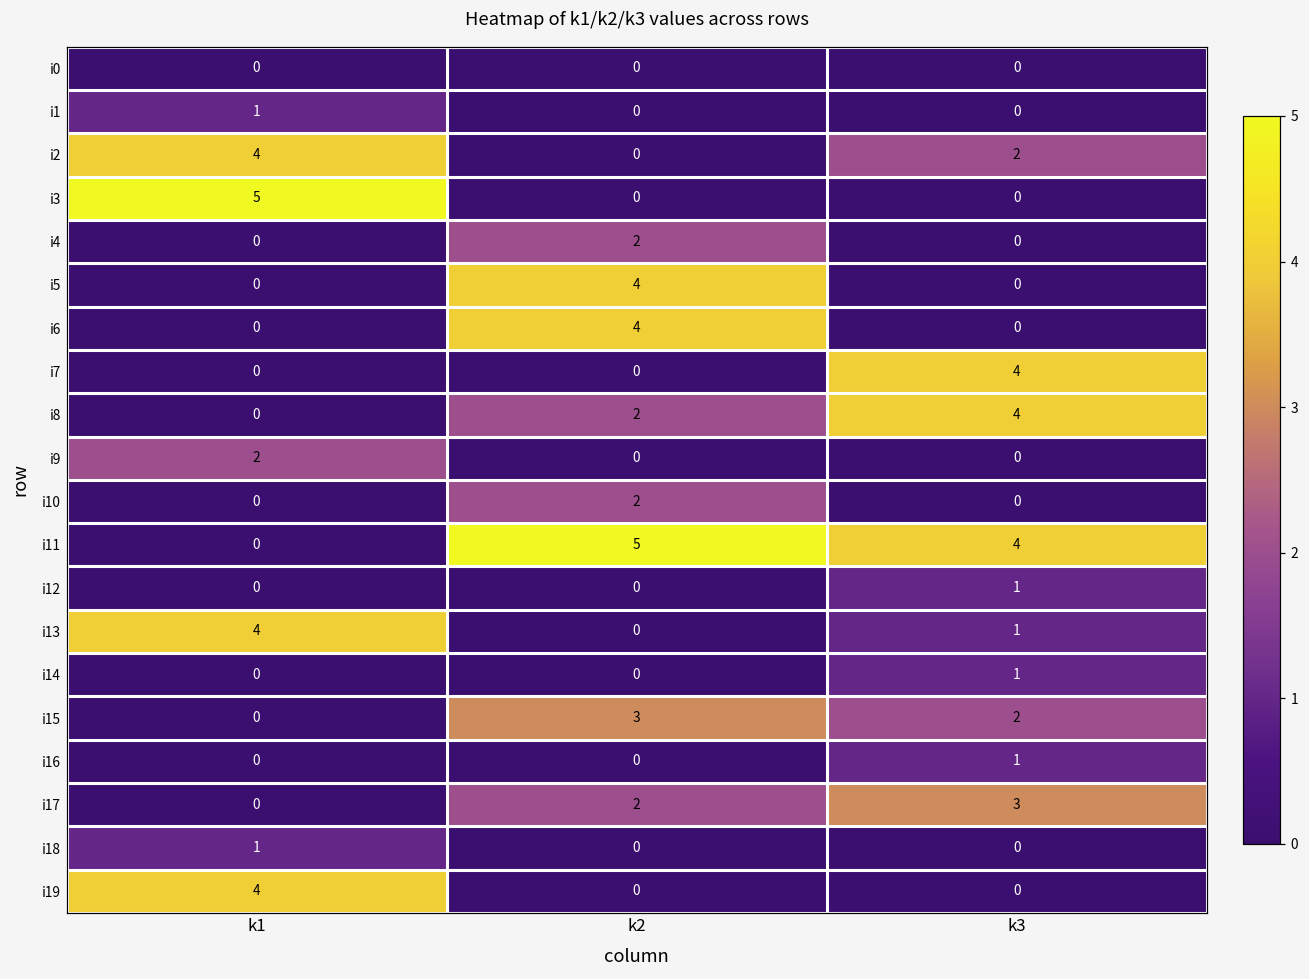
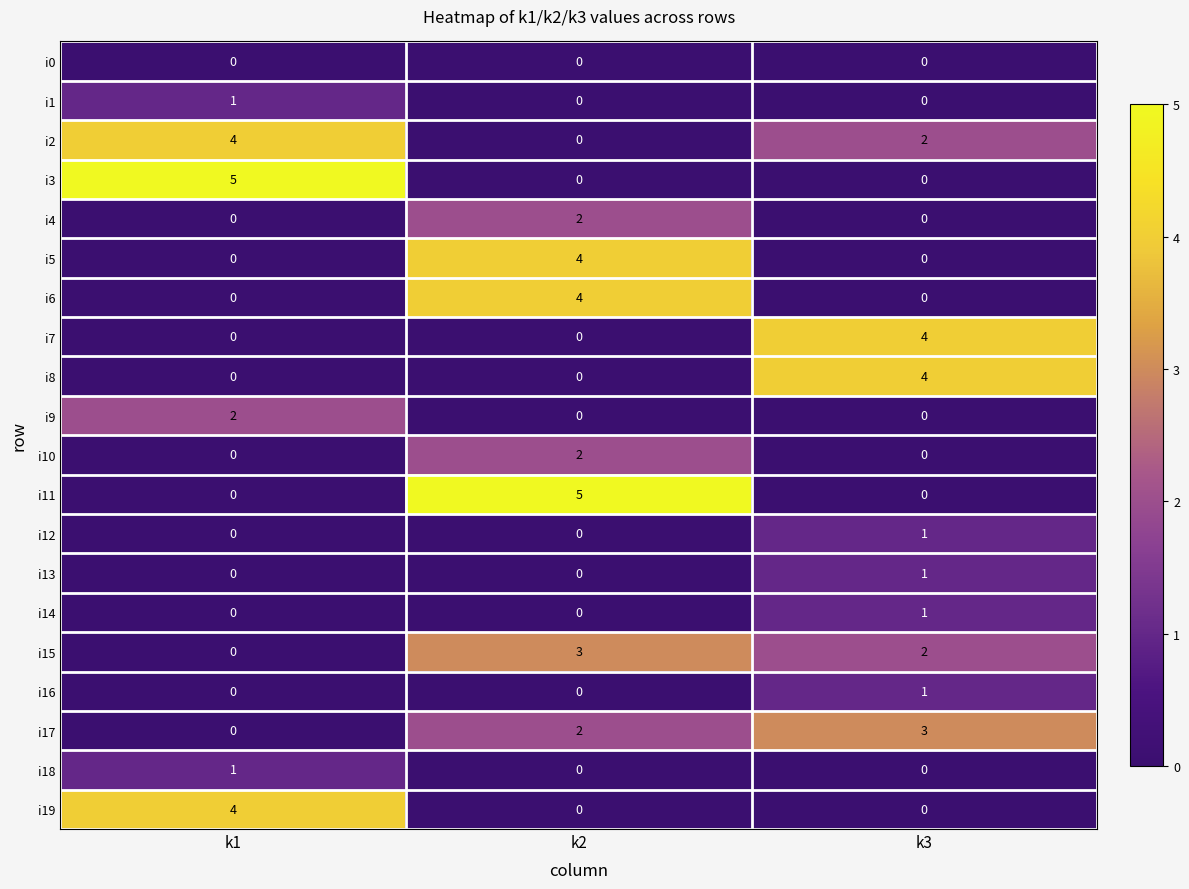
  {
    "i0": {
      "k1": 0,
      "k2": 0,
      "k3": 0
    },
    "i1": {
      "k1": 1,
      "k2": 0,
      "k3": 0
    },
    "i2": {
      "k1": 4,
      "k2": 0,
      "k3": 2
    },
    "i3": {
      "k1": 5,
      "k2": 0,
      "k3": 0
    },
    "i4": {
      "k1": 0,
      "k2": 2,
      "k3": 0
    },
    "i5": {
      "k1": 0,
      "k2": 4,
      "k3": 0
    },
    "i6": {
      "k1": 0,
      "k2": 4,
      "k3": 0
    },
    "i7": {
      "k1": 0,
      "k2": 0,
      "k3": 4
    },
    "i8": {
      "k1": 0,
-     "k2": 2,
+     "k2": 0,
      "k3": 4
    },
    "i9": {
      "k1": 2,
      "k2": 0,
      "k3": 0
    },
    "i10": {
      "k1": 0,
      "k2": 2,
      "k3": 0
    },
    "i11": {
      "k1": 0,
      "k2": 5,
-     "k3": 4
+     "k3": 0
    },
    "i12": {
      "k1": 0,
      "k2": 0,
      "k3": 1
    },
    "i13": {
-     "k1": 4,
+     "k1": 0,
      "k2": 0,
      "k3": 1
    },
    "i14": {
      "k1": 0,
      "k2": 0,
      "k3": 1
    },
    "i15": {
      "k1": 0,
      "k2": 3,
      "k3": 2
    },
    "i16": {
      "k1": 0,
      "k2": 0,
      "k3": 1
    },
    "i17": {
      "k1": 0,
      "k2": 2,
      "k3": 3
    },
    "i18": {
      "k1": 1,
      "k2": 0,
      "k3": 0
    },
    "i19": {
      "k1": 4,
      "k2": 0,
      "k3": 0
    }
  }
